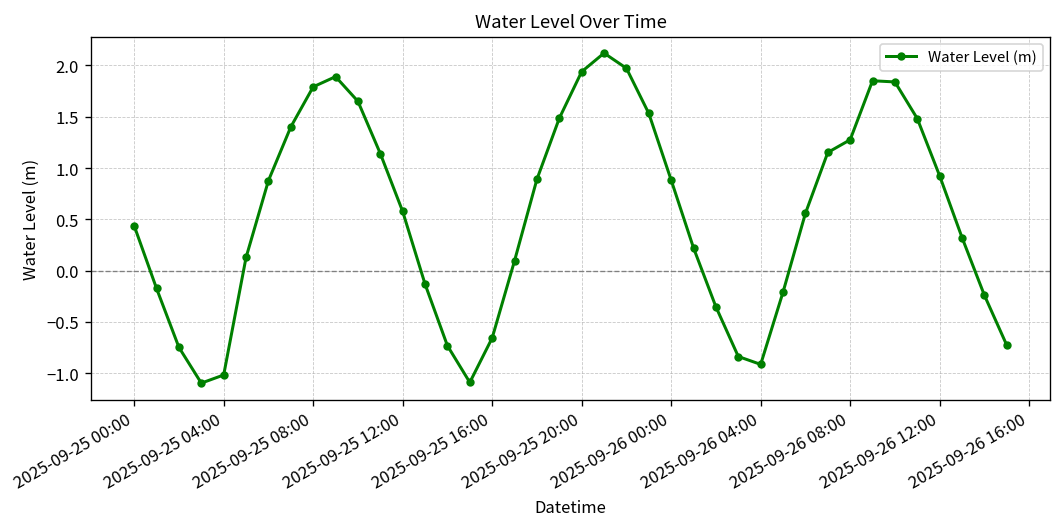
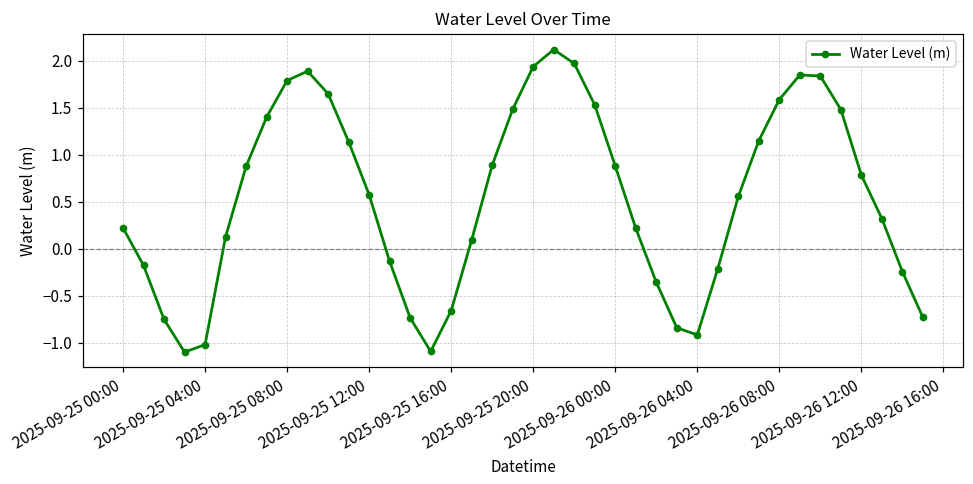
  {
-   "2025-09-25 00:00": 0.4,
+   "2025-09-25 00:00": 0.2,
    "2025-09-25 04:00": -1.0,
    "2025-09-25 08:00": 1.8,
    "2025-09-25 12:00": 0.6,
    "2025-09-25 16:00": -0.7,
    "2025-09-25 20:00": 1.9,
    "2025-09-26 00:00": 0.9,
    "2025-09-26 04:00": -0.9,
-   "2025-09-26 08:00": 1.3,
-   "2025-09-26 12:00": 0.9
+   "2025-09-26 08:00": 1.6,
+   "2025-09-26 12:00": 0.8
  }
